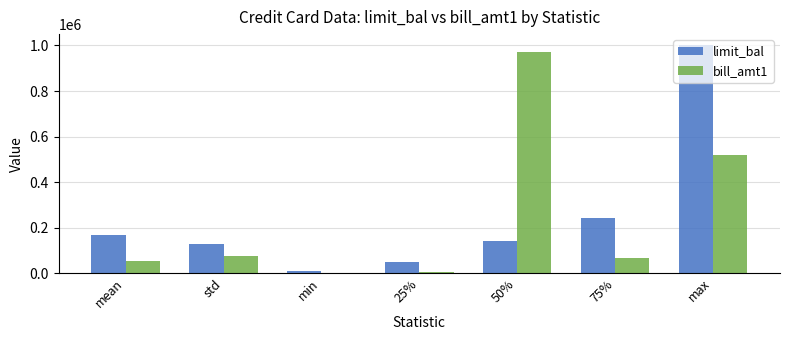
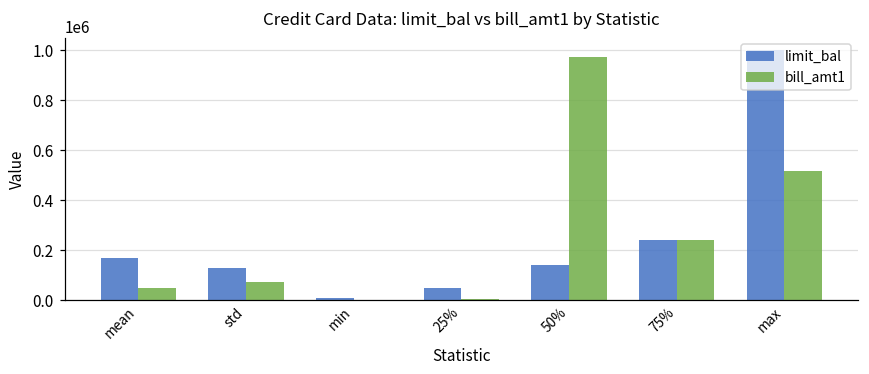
  {
    "limit_bal": {
      "mean": 170000,
      "std": 130000,
      "25%": 50000,
      "50%": 140000,
      "75%": 240000
    },
    "bill_amt1": {
      "mean": 50000,
      "std": 70000,
      "min": 0,
      "50%": 970000,
-     "75%": 70000,
+     "75%": 240000,
      "max": 520000
    }
  }
